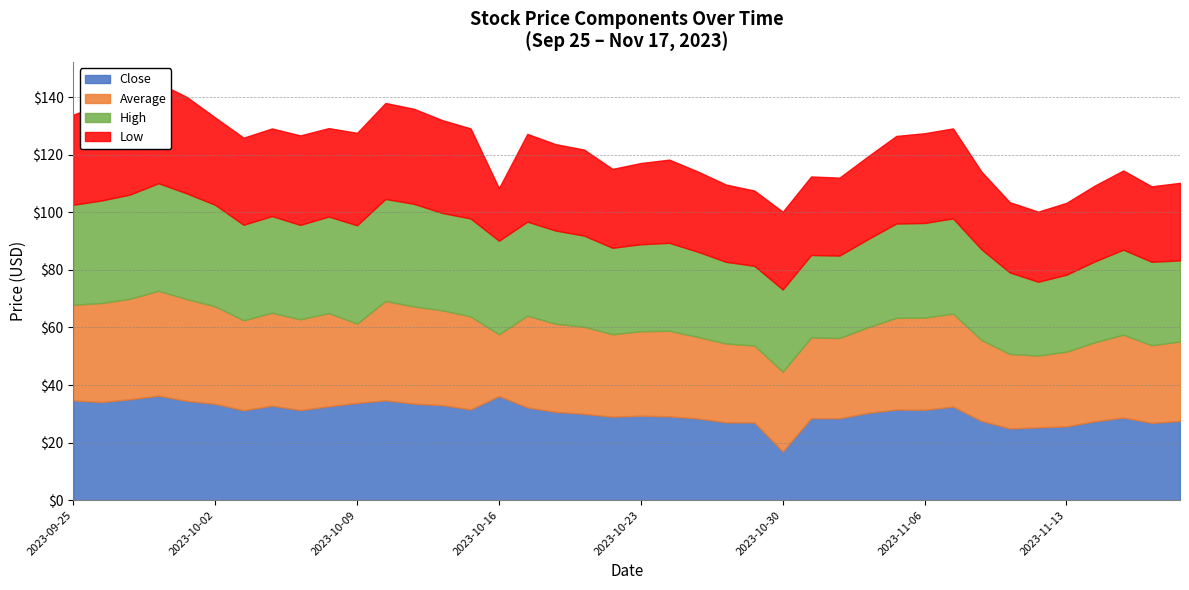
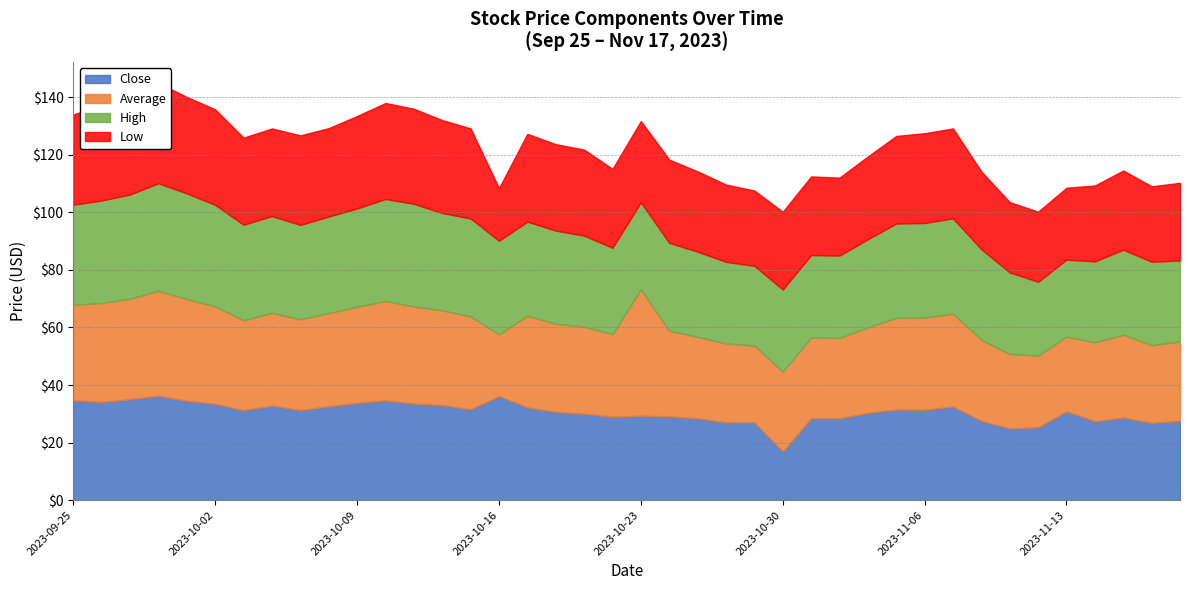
  {
    "Close": {
      "2023-09-25": "$35",
      "2023-10-02": "$33",
      "2023-10-09": "$34",
      "2023-10-16": "$36",
      "2023-10-23": "$29",
      "2023-10-30": "$17",
      "2023-11-06": "$31",
-     "2023-11-13": "$26"
+     "2023-11-13": "$31"
    },
    "Average": {
      "2023-09-25": "$33",
      "2023-10-02": "$34",
-     "2023-10-09": "$28",
+     "2023-10-09": "$33",
      "2023-10-16": "$21",
-     "2023-10-23": "$29",
+     "2023-10-23": "$44",
      "2023-10-30": "$28",
      "2023-11-06": "$32",
      "2023-11-13": "$26"
    },
    "High": {
      "2023-09-25": "$35",
      "2023-10-02": "$35",
      "2023-10-09": "$34",
      "2023-10-16": "$33",
      "2023-10-23": "$30",
      "2023-10-30": "$29",
      "2023-11-06": "$33",
      "2023-11-13": "$27"
    },
    "Low": {
      "2023-09-25": "$31",
-     "2023-10-02": "$30",
+     "2023-10-02": "$33",
      "2023-10-09": "$32",
      "2023-10-16": "$18",
      "2023-10-23": "$28",
      "2023-10-30": "$27",
      "2023-11-06": "$31",
      "2023-11-13": "$25"
    }
  }
